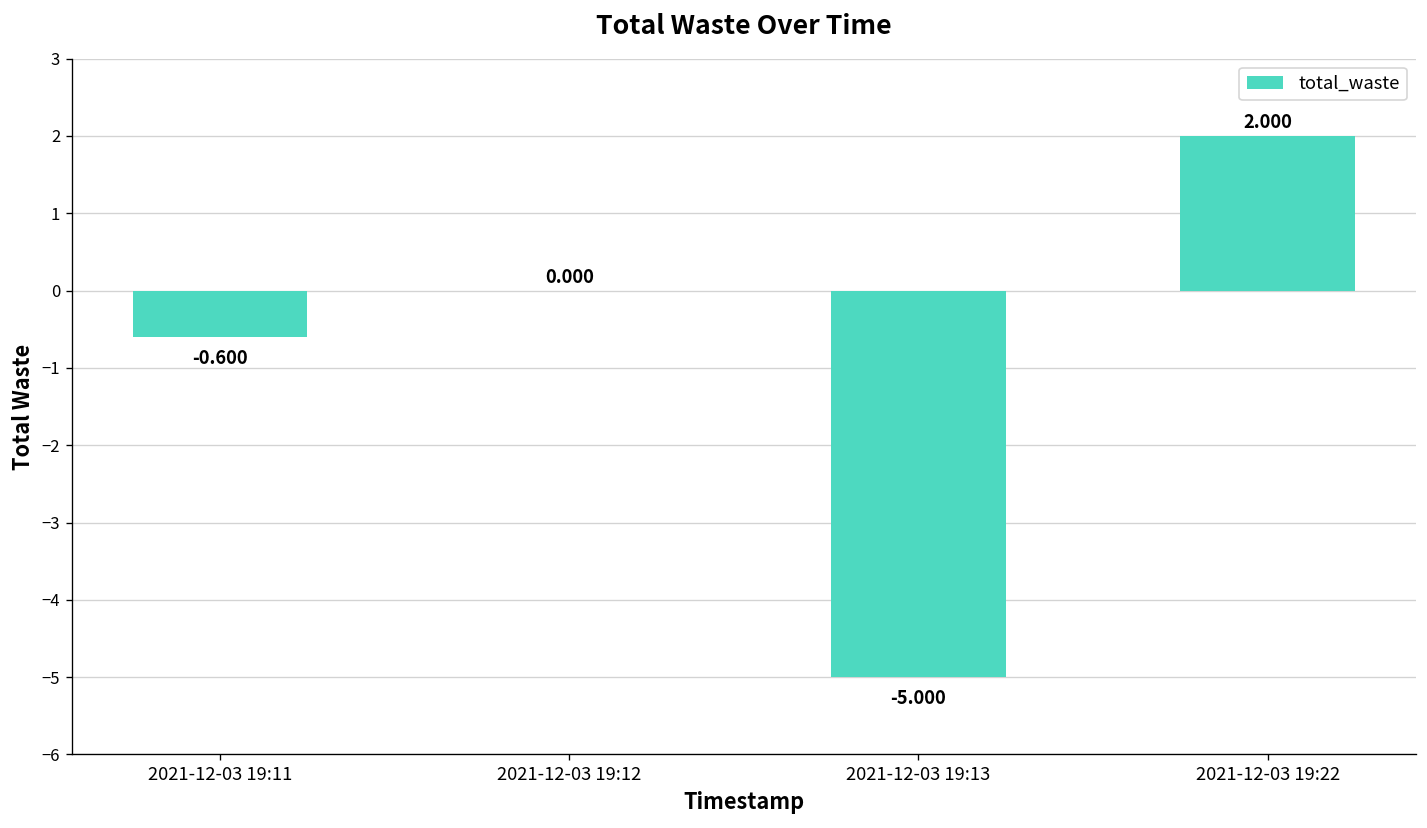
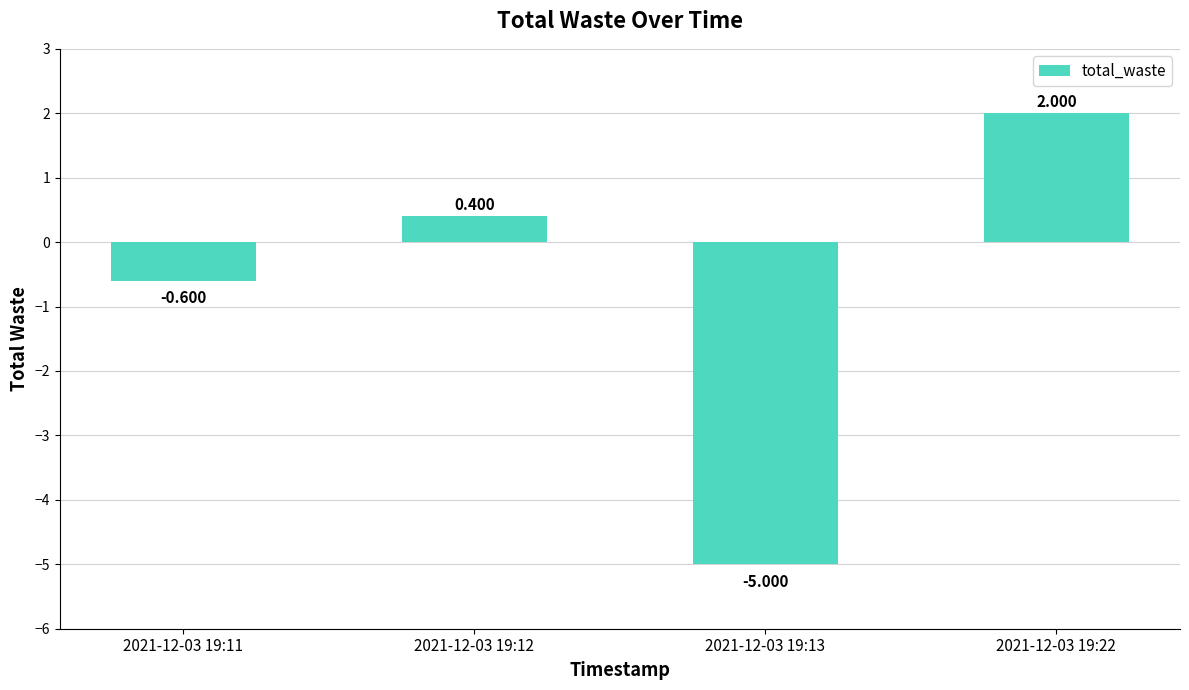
  {
    "2021-12-03 19:11": -0.600,
-   "2021-12-03 19:12": 0.000,
+   "2021-12-03 19:12": 0.400,
    "2021-12-03 19:13": -5.000,
    "2021-12-03 19:22": 2.000
  }
